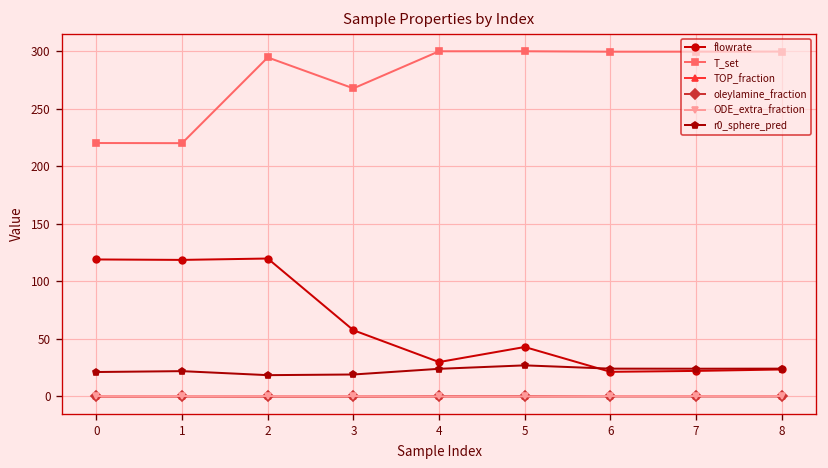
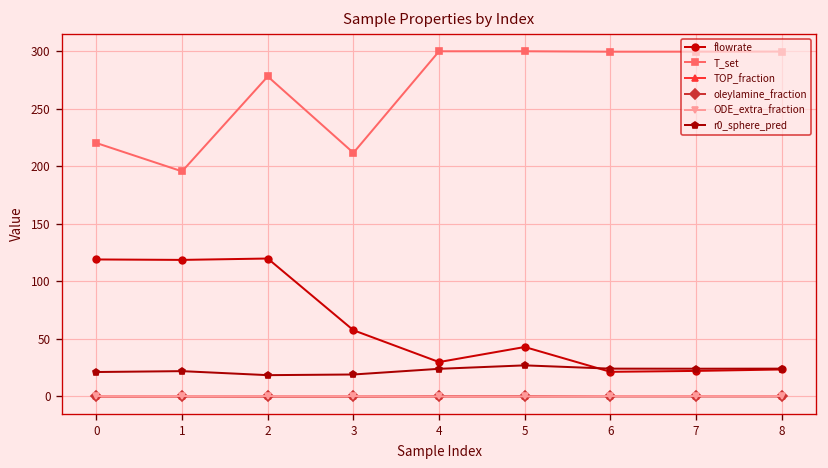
  {
    "T_set": {
      "0": 220,
-     "1": 220,
-     "2": 290,
-     "3": 270,
+     "1": 200,
+     "2": 280,
+     "3": 210,
      "4": 300,
      "5": 300,
      "6": 300
    },
    "ODE_extra_fraction": {
      "0": 0,
      "1": 0,
      "2": 0,
      "3": 0,
      "4": 0,
      "5": 0,
      "6": 0,
      "7": 0,
      "8": 0
    }
  }
